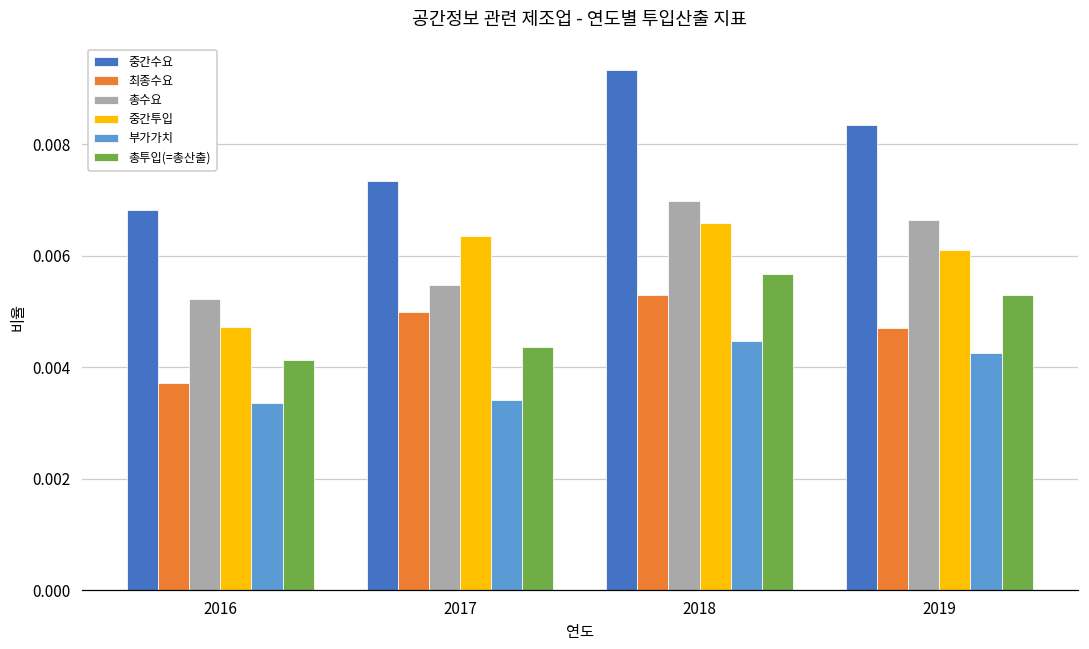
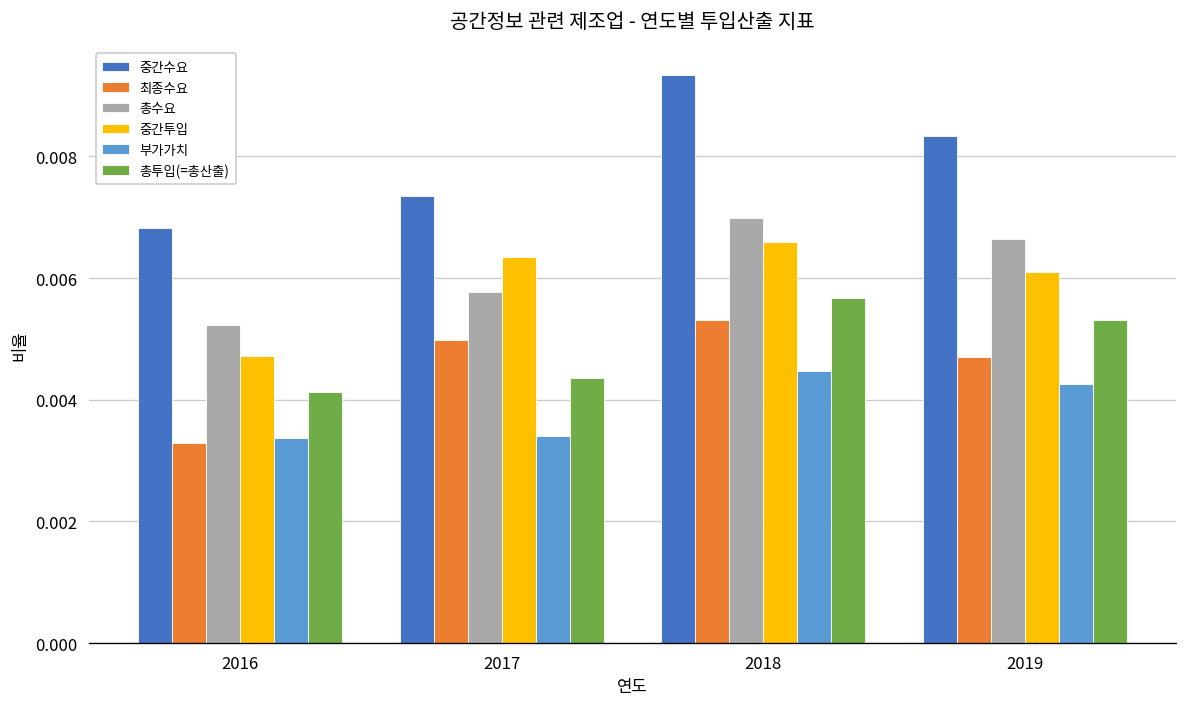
  {
    "최종수요": {
-     "2016": 0.0037,
+     "2016": 0.0033,
      "2017": 0.0050,
      "2018": 0.0053,
      "2019": 0.0047
    },
    "총수요": {
      "2016": 0.0052,
-     "2017": 0.0055,
+     "2017": 0.0058,
      "2018": 0.0070,
      "2019": 0.0066
    },
    "중간투입": {
      "2016": 0.0047,
      "2017": 0.0064,
      "2018": 0.0066,
      "2019": 0.0061
    },
    "총투입(=총산출)": {
      "2016": 0.0041,
      "2017": 0.0044,
      "2018": 0.0057,
      "2019": 0.0053
    }
  }
